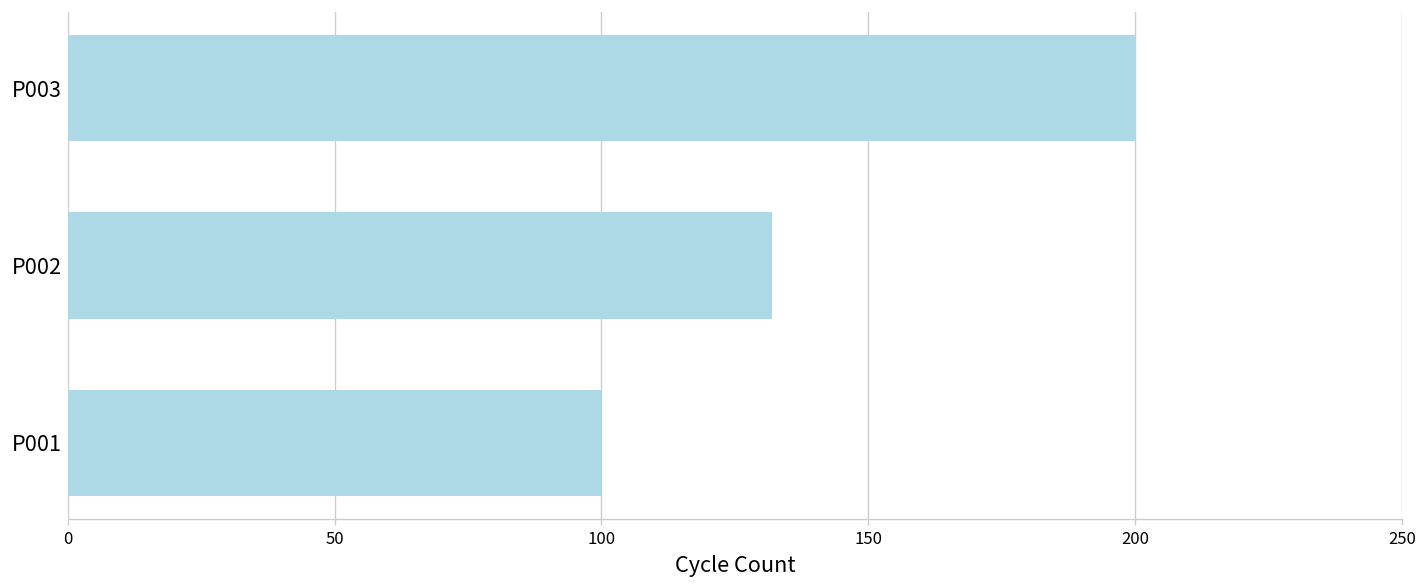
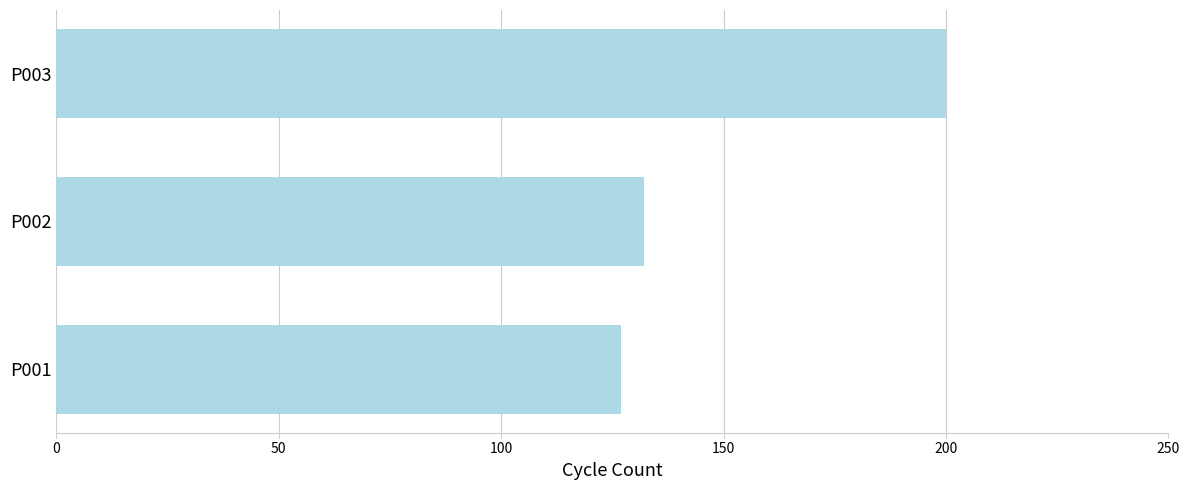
  {
    "P003": 200,
    "P002": 132,
-   "P001": 100
+   "P001": 127
  }
